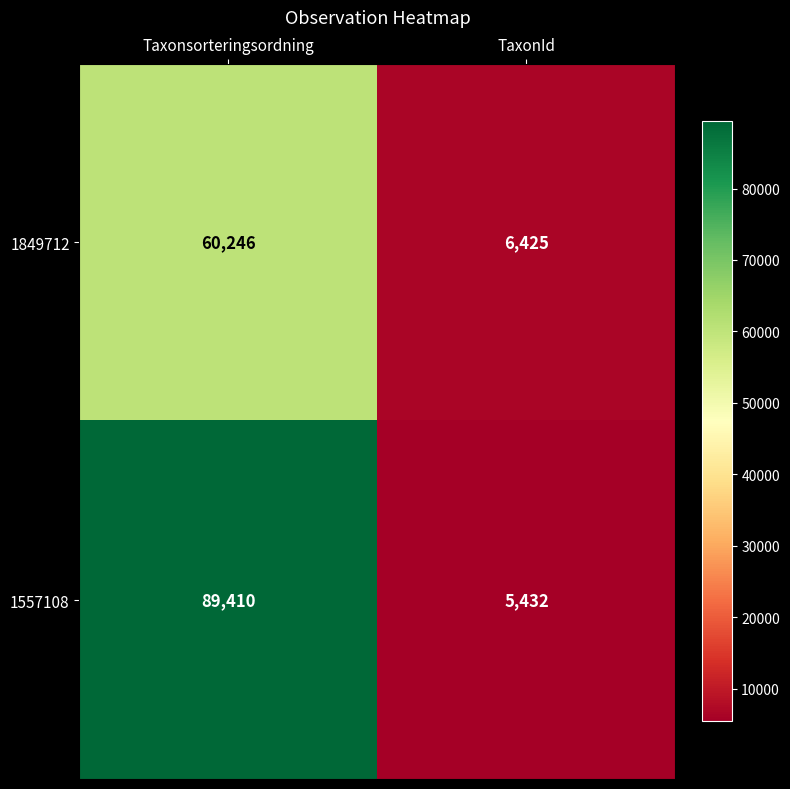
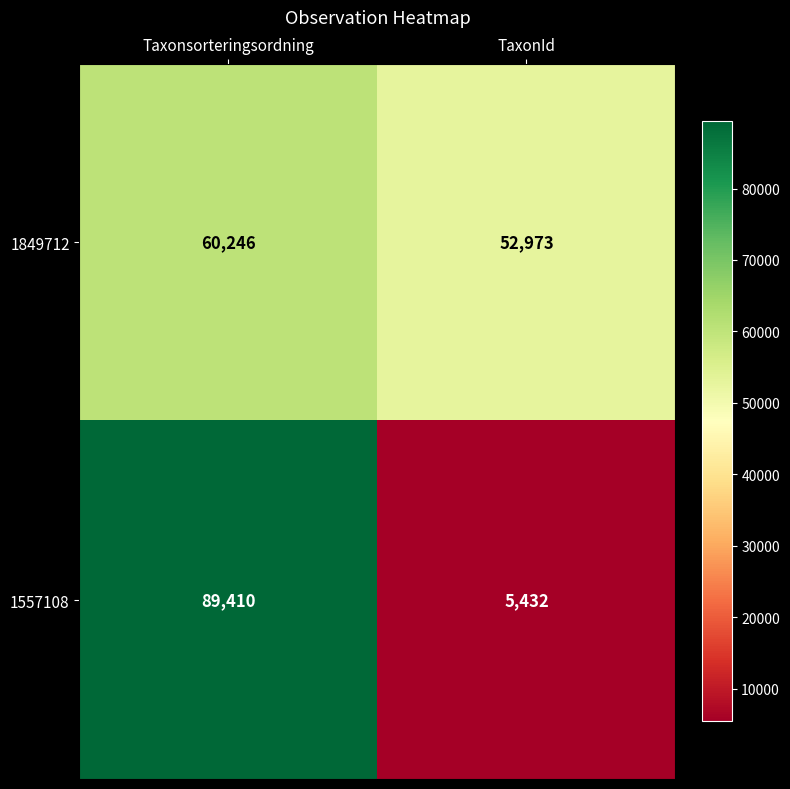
  {
    "1849712": {
      "Taxonsorteringsordning": "60,246",
-     "TaxonId": "6,425"
+     "TaxonId": "52,973"
    },
    "1557108": {
      "Taxonsorteringsordning": "89,410",
      "TaxonId": "5,432"
    }
  }
